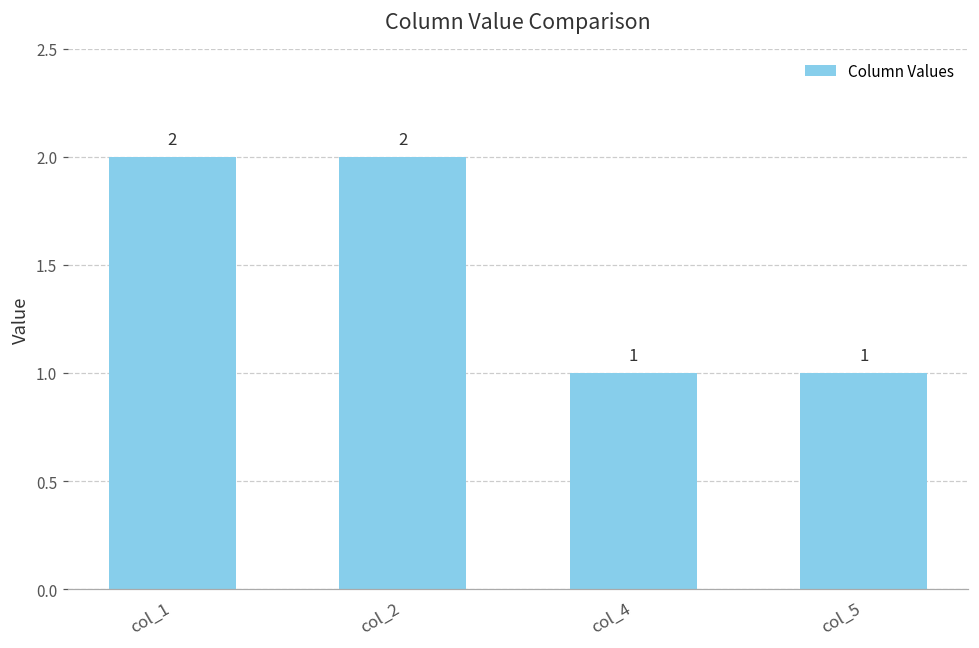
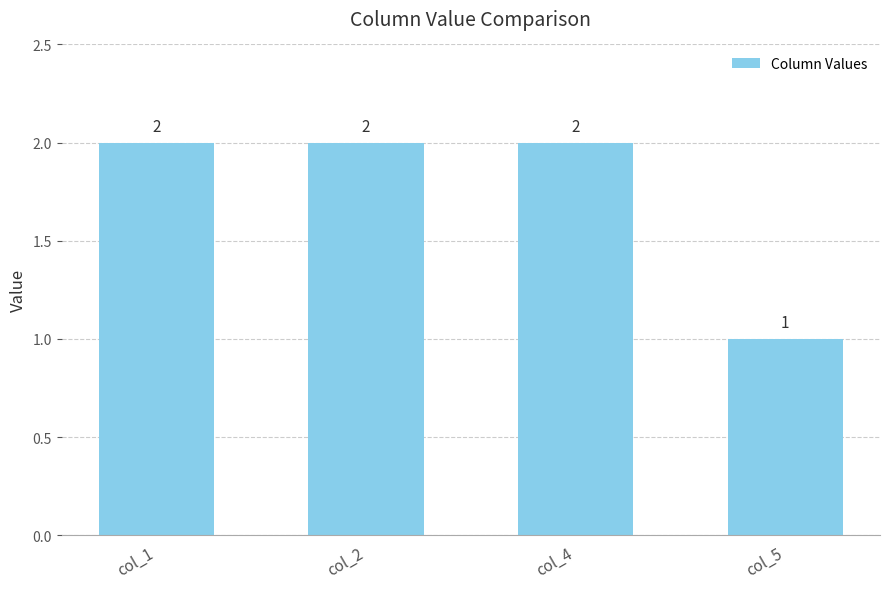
  {
    "col_1": 2,
    "col_2": 2,
-   "col_4": 1,
+   "col_4": 2,
    "col_5": 1
  }
